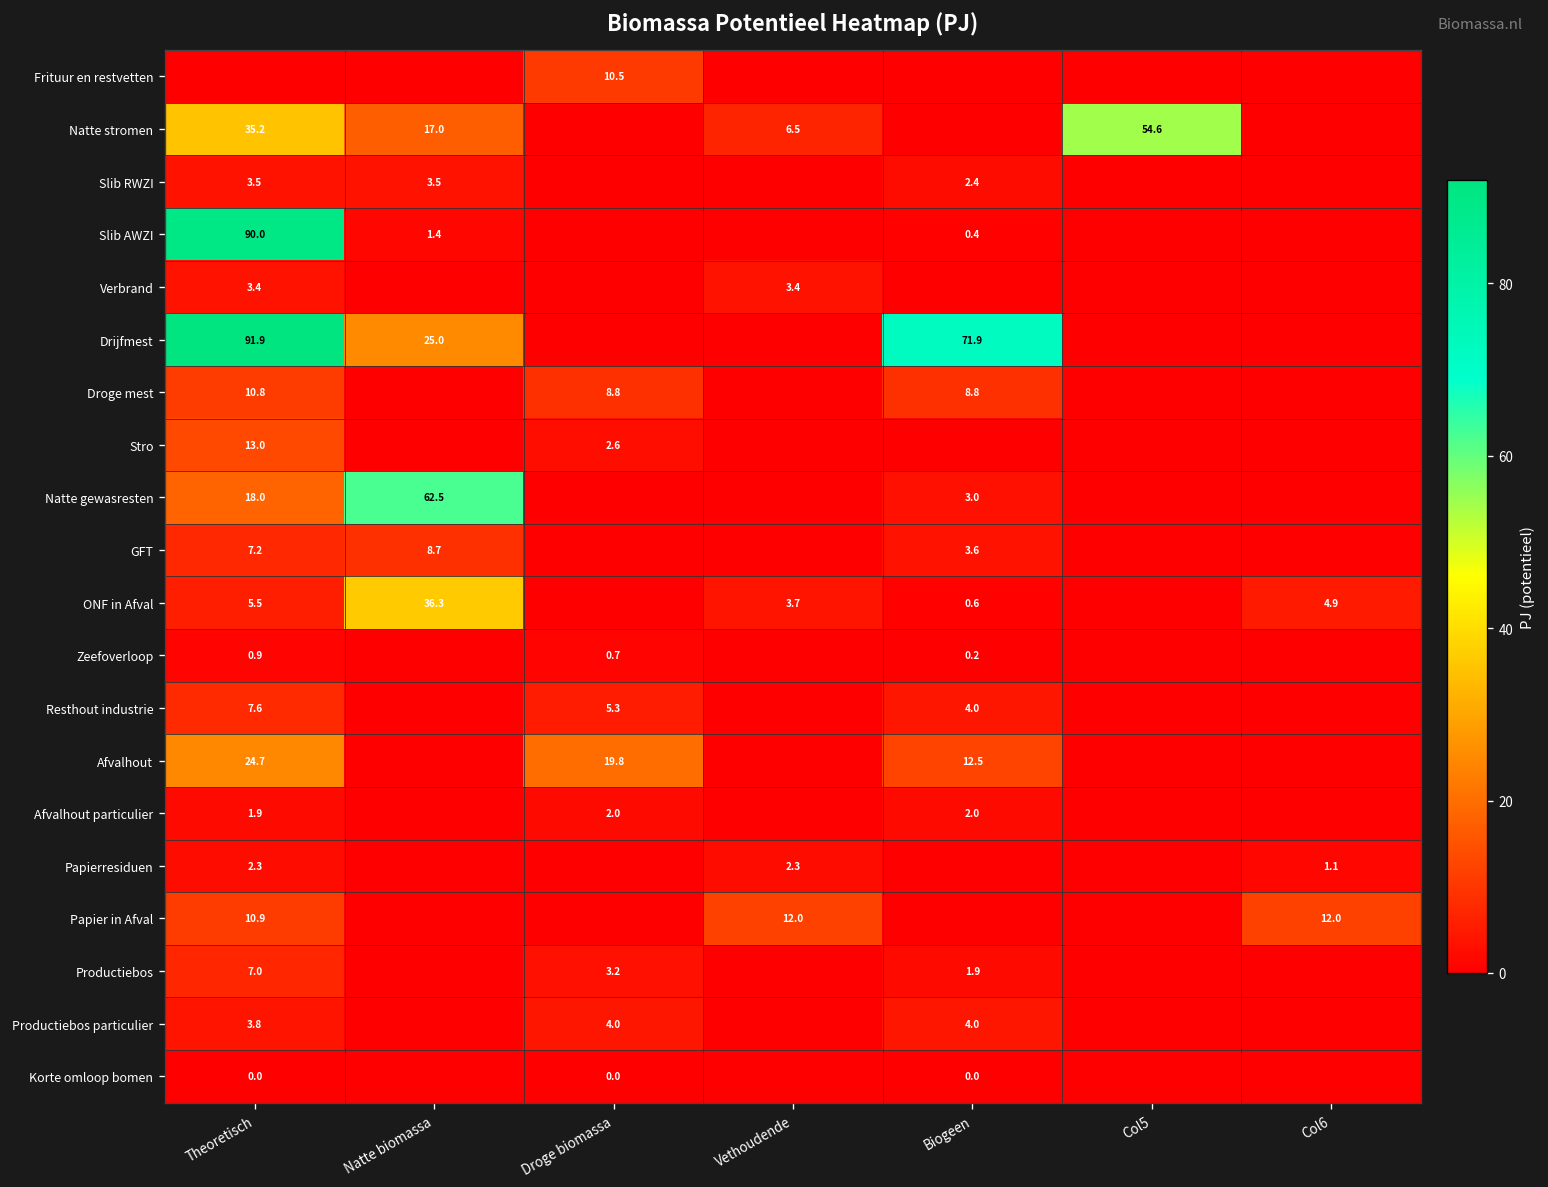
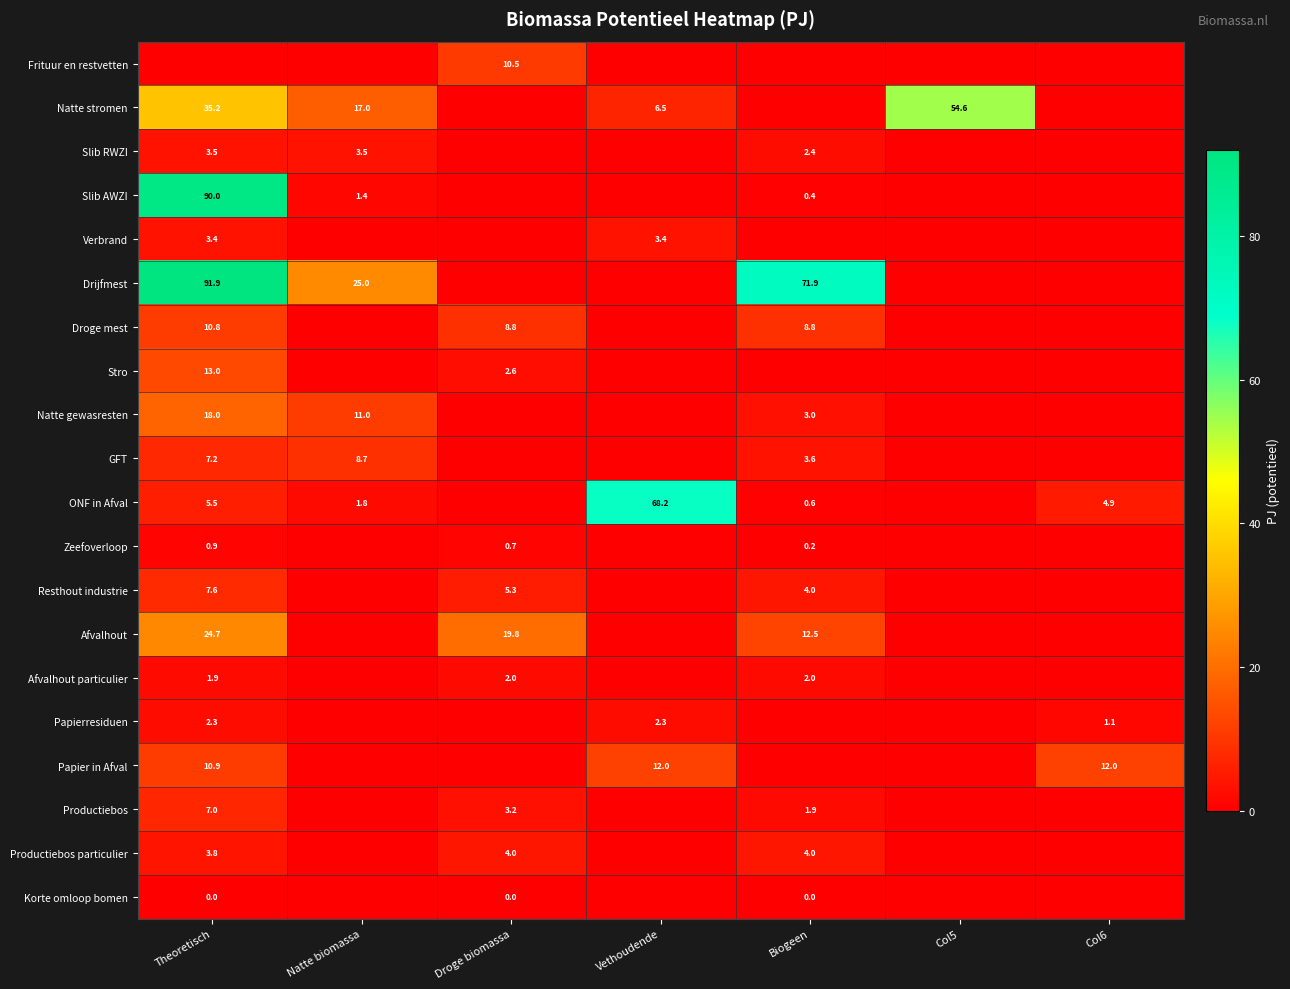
  {
    "Frituur en restvetten": {
      "Droge biomassa": 10.5
    },
    "Natte stromen": {
      "Theoretisch": 35.2,
      "Natte biomassa": 17.0,
      "Vethoudende": 6.5,
      "Col5": 54.6
    },
    "Slib RWZI": {
      "Theoretisch": 3.5,
      "Natte biomassa": 3.5,
      "Biogeen": 2.4
    },
    "Slib AWZI": {
      "Theoretisch": 90.0,
      "Natte biomassa": 1.4,
      "Biogeen": 0.4
    },
    "Verbrand": {
      "Theoretisch": 3.4,
      "Vethoudende": 3.4
    },
    "Drijfmest": {
      "Theoretisch": 91.9,
      "Natte biomassa": 25.0,
      "Biogeen": 71.9
    },
    "Droge mest": {
      "Theoretisch": 10.8,
      "Droge biomassa": 8.8,
      "Biogeen": 8.8
    },
    "Stro": {
      "Theoretisch": 13.0,
      "Droge biomassa": 2.6
    },
    "Natte gewasresten": {
      "Theoretisch": 18.0,
-     "Natte biomassa": 62.5,
+     "Natte biomassa": 11.0,
      "Biogeen": 3.0
    },
    "GFT": {
      "Theoretisch": 7.2,
      "Natte biomassa": 8.7,
      "Biogeen": 3.6
    },
    "ONF in Afval": {
      "Theoretisch": 5.5,
-     "Natte biomassa": 36.3,
-     "Vethoudende": 3.7,
+     "Natte biomassa": 1.8,
+     "Vethoudende": 68.2,
      "Biogeen": 0.6,
      "Col6": 4.9
    },
    "Zeefoverloop": {
      "Theoretisch": 0.9,
      "Droge biomassa": 0.7,
      "Biogeen": 0.2
    },
    "Resthout industrie": {
      "Theoretisch": 7.6,
      "Droge biomassa": 5.3,
      "Biogeen": 4.0
    },
    "Afvalhout": {
      "Theoretisch": 24.7,
      "Droge biomassa": 19.8,
      "Biogeen": 12.5
    },
    "Afvalhout particulier": {
      "Theoretisch": 1.9,
      "Droge biomassa": 2.0,
      "Biogeen": 2.0
    },
    "Papierresiduen": {
      "Theoretisch": 2.3,
      "Vethoudende": 2.3,
      "Col6": 1.1
    },
    "Papier in Afval": {
      "Theoretisch": 10.9,
      "Vethoudende": 12.0,
      "Col6": 12.0
    },
    "Productiebos": {
      "Theoretisch": 7.0,
      "Droge biomassa": 3.2,
      "Biogeen": 1.9
    },
    "Productiebos particulier": {
      "Theoretisch": 3.8,
      "Droge biomassa": 4.0,
      "Biogeen": 4.0
    },
    "Korte omloop bomen": {
      "Theoretisch": 0.0,
      "Droge biomassa": 0.0,
      "Biogeen": 0.0
    }
  }
